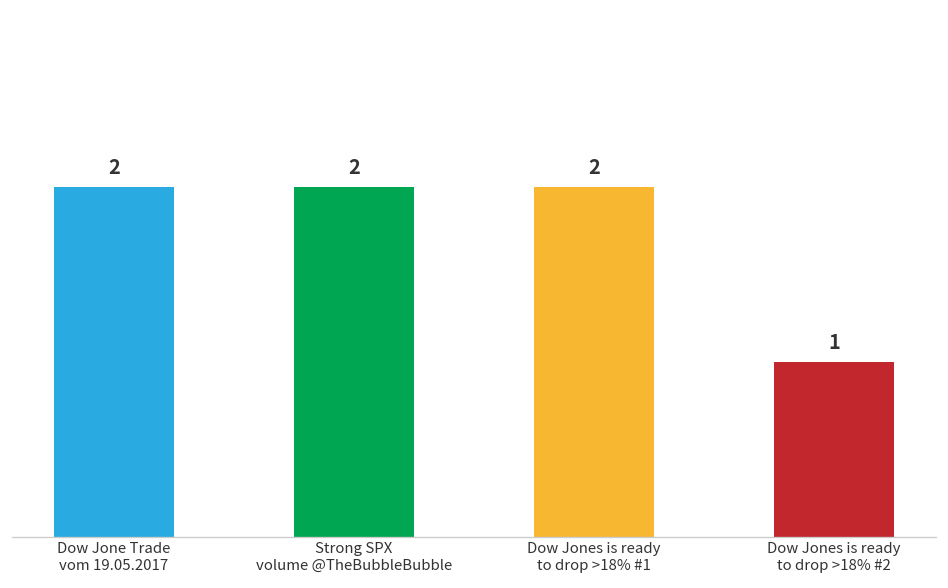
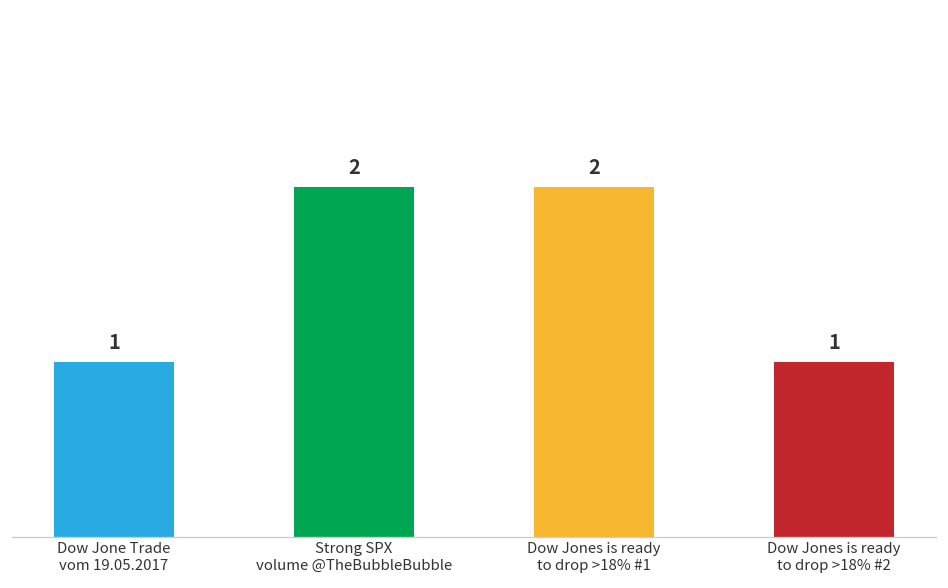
  {
-   "Dow Jone Trade vom 19.05.2017": 2,
+   "Dow Jone Trade vom 19.05.2017": 1,
    "Strong SPX volume @TheBubbleBubble": 2,
    "Dow Jones is ready to drop >18% #1": 2,
    "Dow Jones is ready to drop >18% #2": 1
  }
